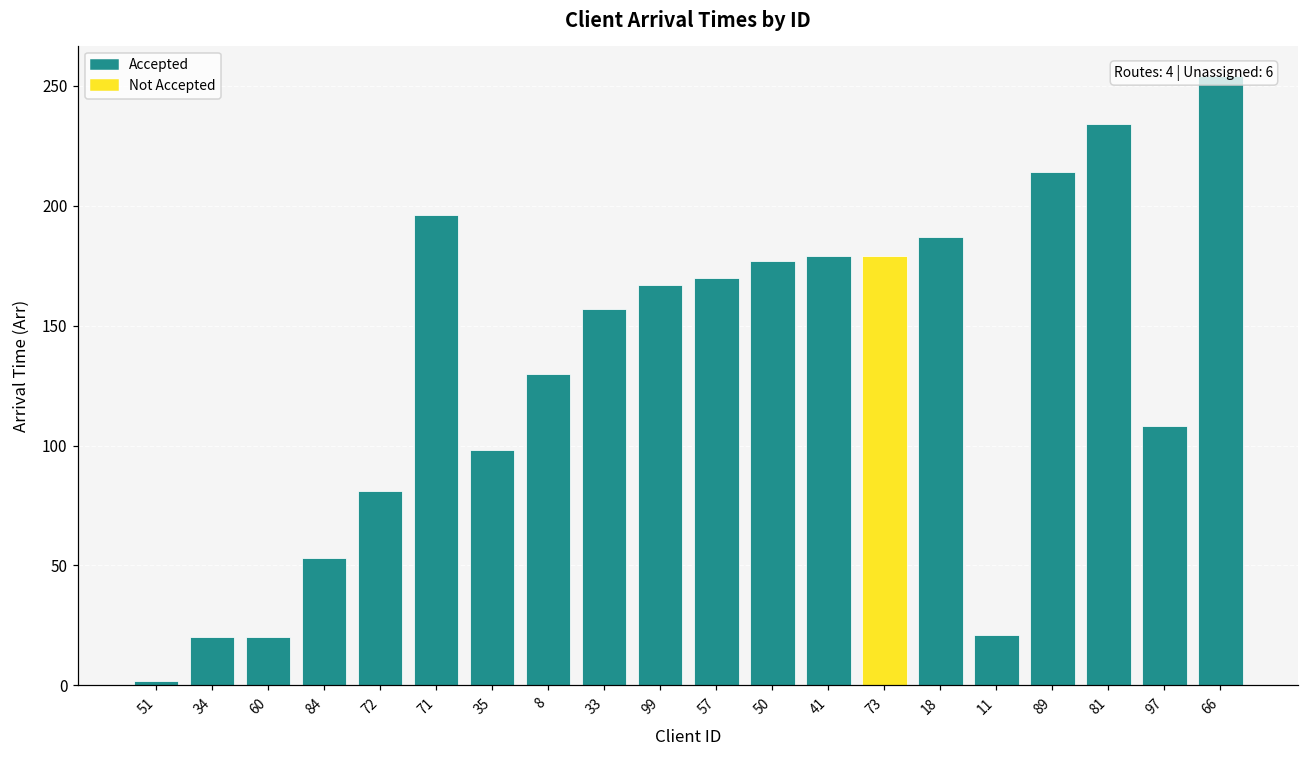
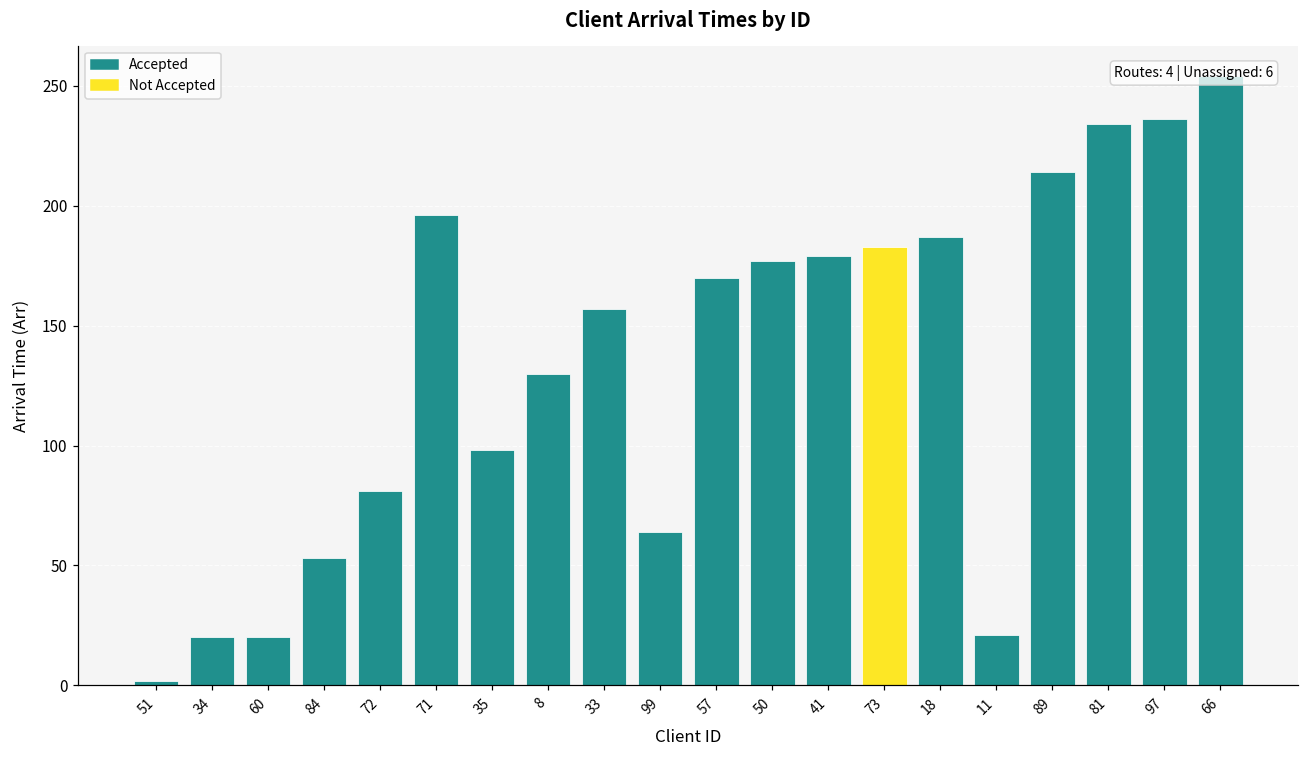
  {
    "51": 2,
    "34": 20,
    "60": 20,
    "84": 53,
    "72": 81,
    "71": 196,
    "35": 98,
    "8": 130,
    "33": 157,
-   "99": 167,
+   "99": 64,
    "57": 170,
    "50": 177,
    "41": 179,
-   "73": 179,
+   "73": 183,
    "18": 187,
    "11": 21,
    "89": 214,
    "81": 234,
-   "97": 108
+   "97": 236
  }
